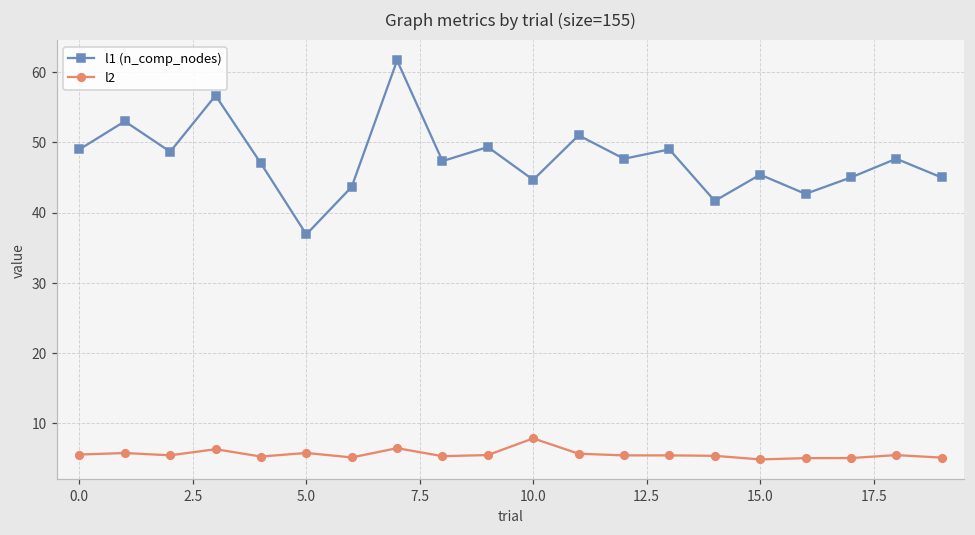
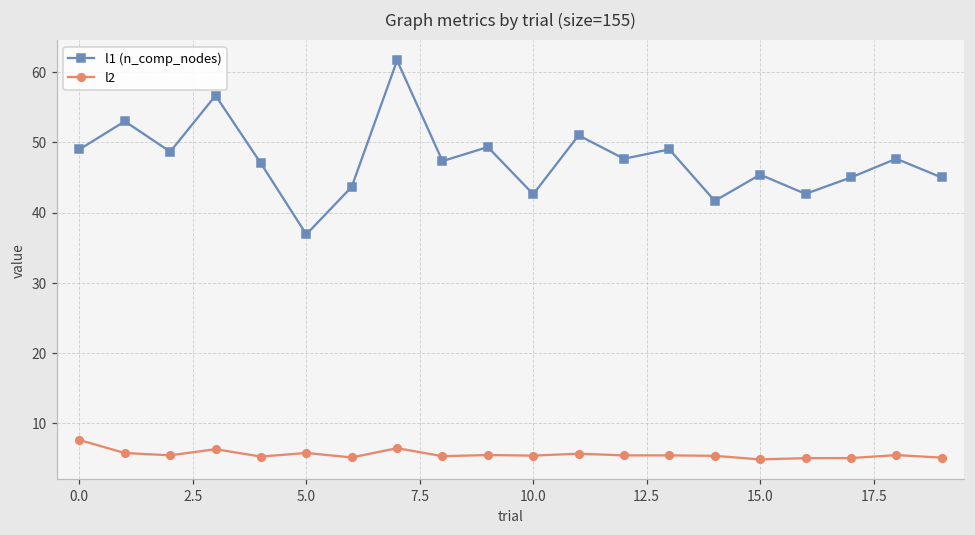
  {
    "l1 (n_comp_nodes)": {
      "0.0": 49,
      "5.0": 37,
-     "10.0": 45,
+     "10.0": 43,
      "15.0": 45
    },
    "l2": {
-     "0.0": 6,
+     "0.0": 8,
      "5.0": 6,
-     "10.0": 8,
+     "10.0": 5,
      "15.0": 5
    }
  }
